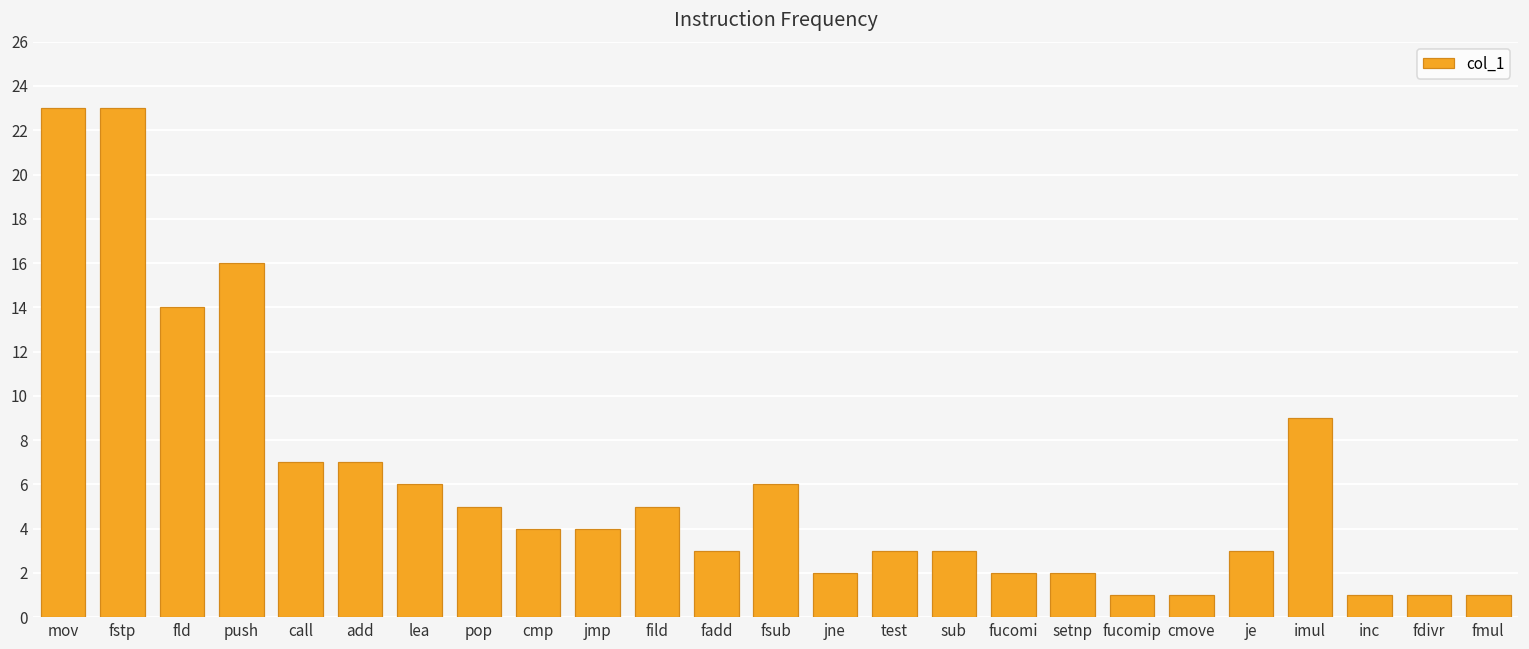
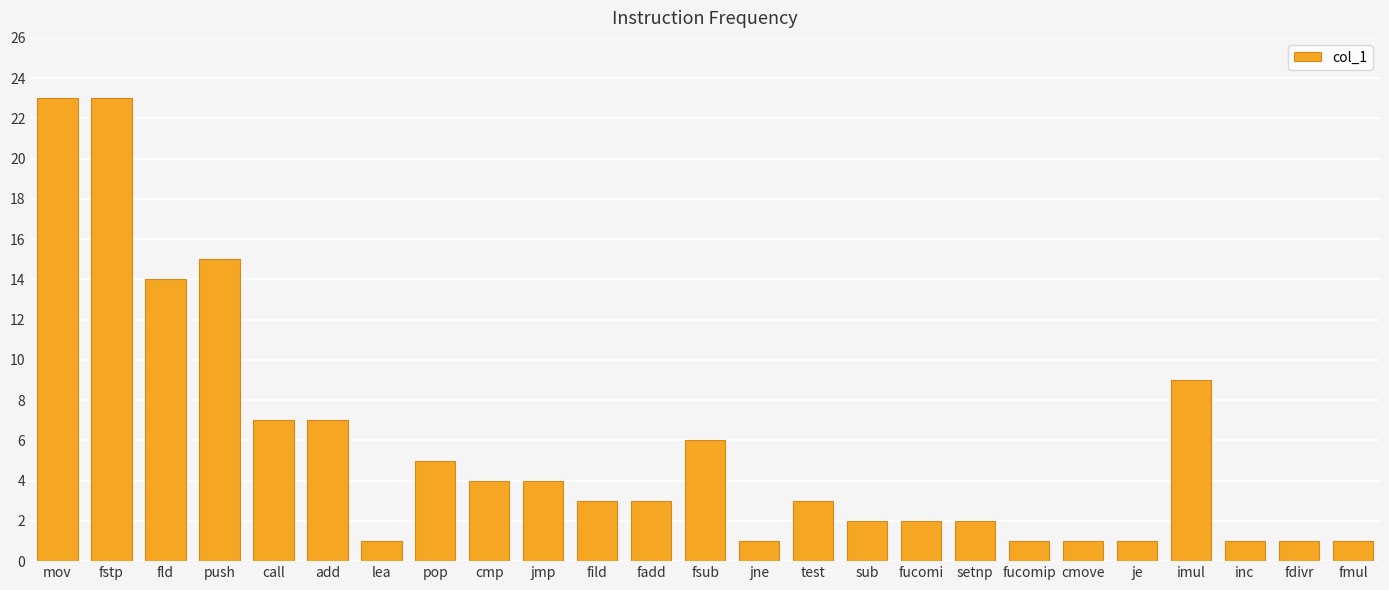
  {
    "mov": 23,
    "fstp": 23,
    "fld": 14,
-   "push": 16,
+   "push": 15,
    "call": 7,
    "add": 7,
-   "lea": 6,
+   "lea": 1,
    "pop": 5,
    "cmp": 4,
    "jmp": 4,
-   "fild": 5,
+   "fild": 3,
    "fadd": 3,
    "fsub": 6,
-   "jne": 2,
+   "jne": 1,
    "test": 3,
-   "sub": 3,
+   "sub": 2,
    "fucomi": 2,
    "setnp": 2,
    "fucomip": 1,
    "cmove": 1,
-   "je": 3,
+   "je": 1,
    "imul": 9,
    "inc": 1,
    "fdivr": 1,
    "fmul": 1
  }
